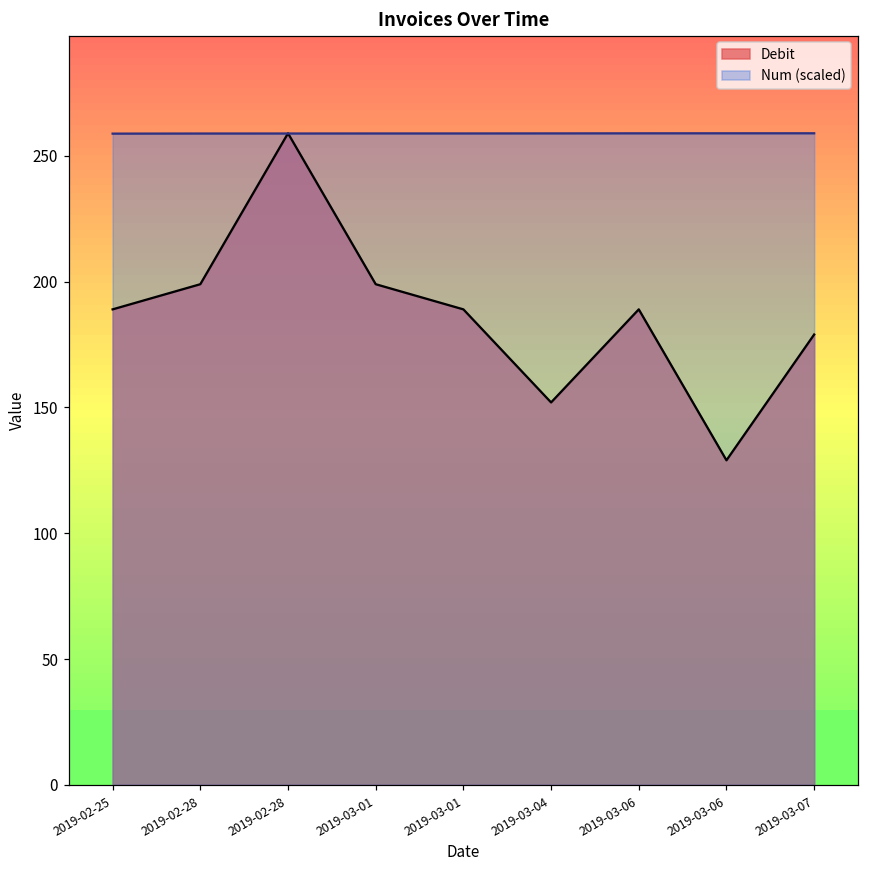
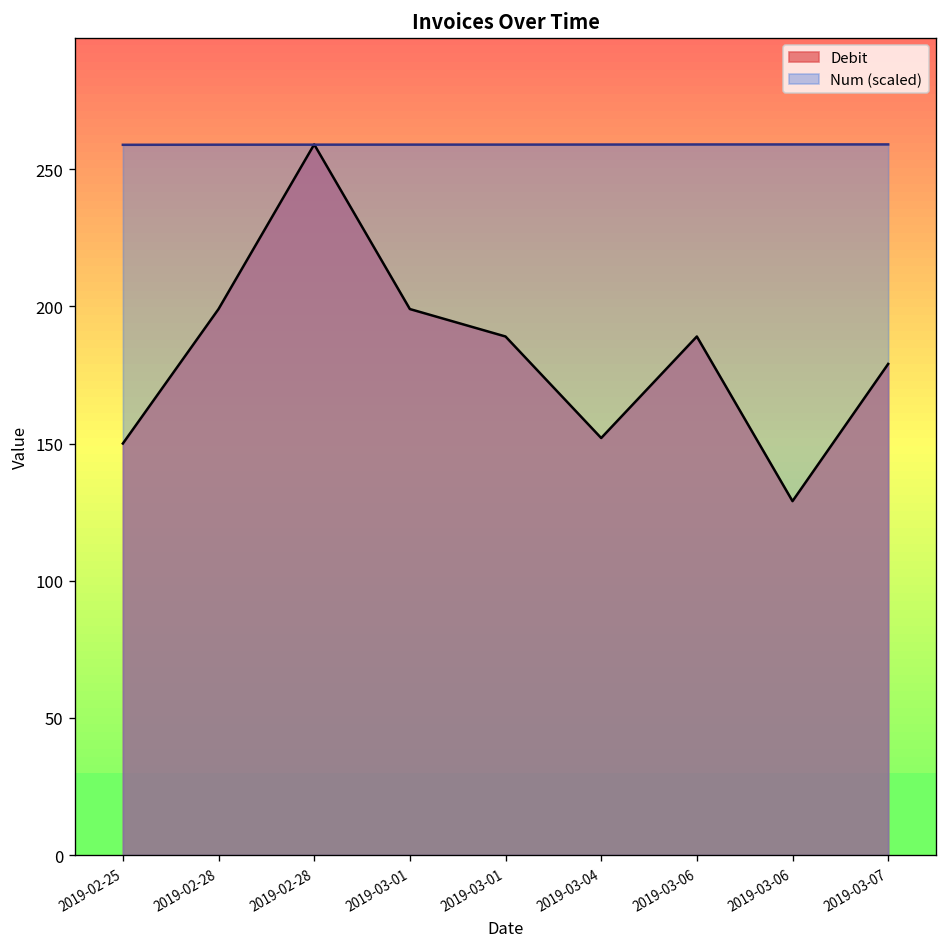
  {
    "Debit": {
-     "2019-02-25": 189,
+     "2019-02-25": 150,
      "2019-03-04": 152,
      "2019-03-07": 179
    },
    "Num (scaled)": {
      "2019-02-25": 259,
      "2019-03-04": 259,
      "2019-03-07": 259
    }
  }
